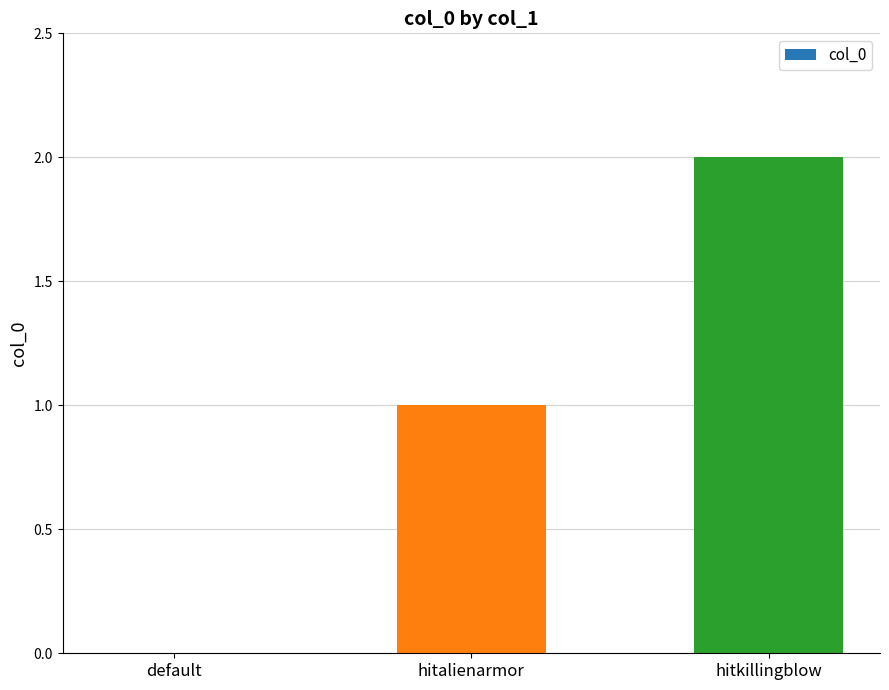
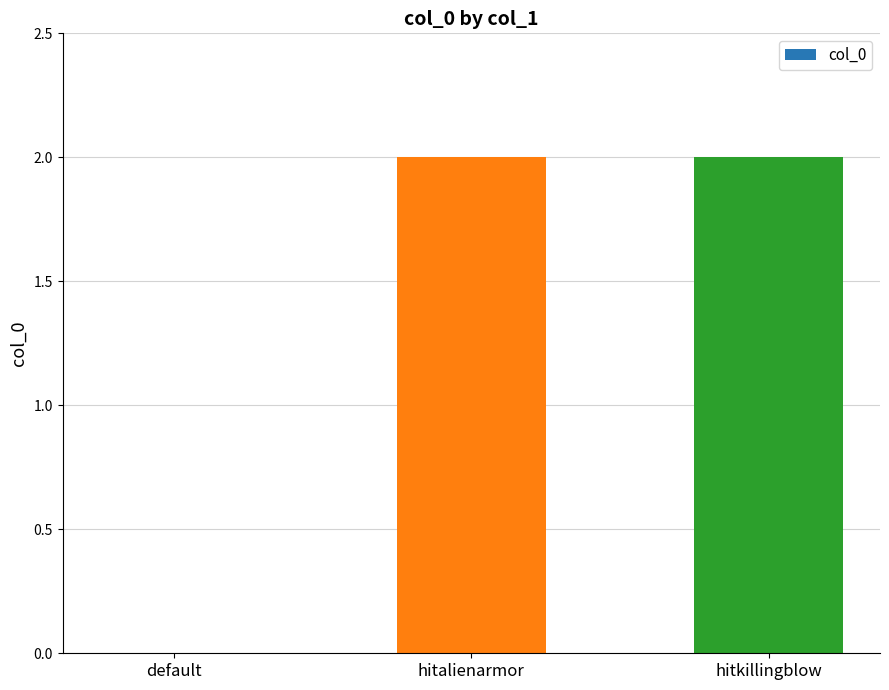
  {
    "default": 0,
-   "hitalienarmor": 1,
+   "hitalienarmor": 2,
    "hitkillingblow": 2
  }
